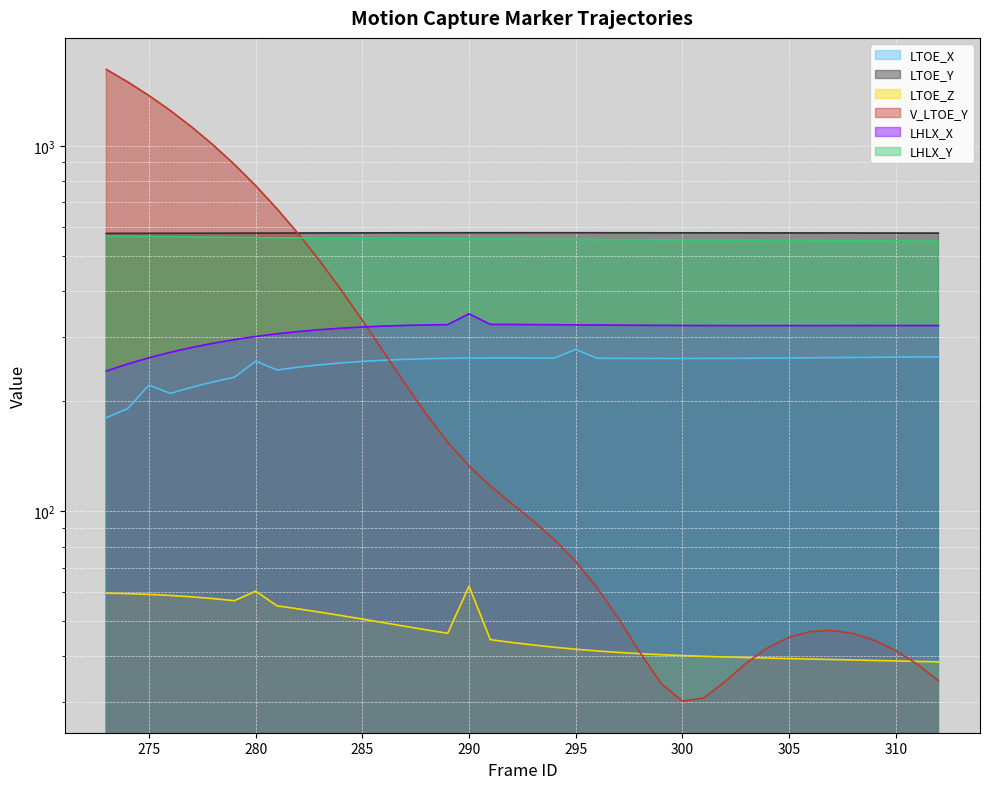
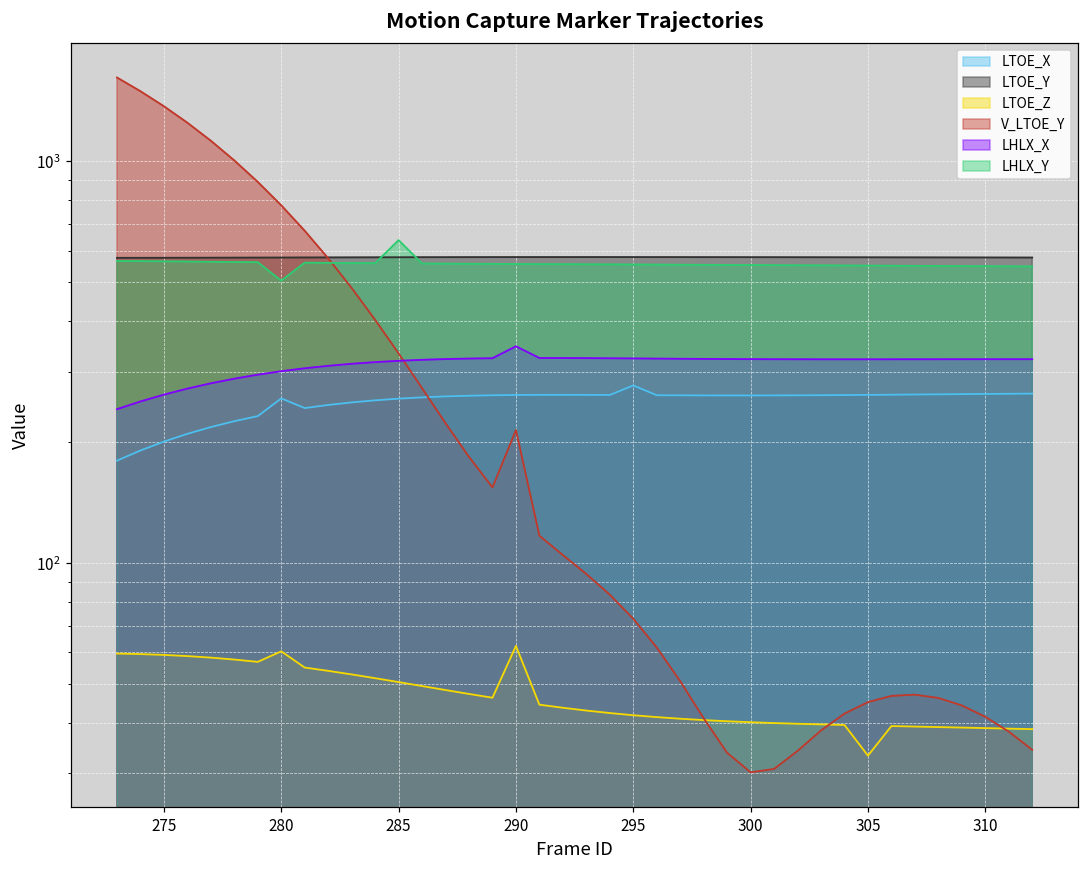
  {
    "LTOE_X": {
-     "275": 220,
+     "275": 200,
      "280": 260,
      "285": 260,
      "290": 260,
      "295": 280,
      "300": 260,
      "305": 260,
      "310": 260
    },
    "LTOE_Y": {
      "275": 580,
      "280": 580,
      "285": 580,
      "290": 580,
      "295": 580,
      "300": 580,
      "305": 580,
      "310": 580
    },
    "LTOE_Z": {
      "275": 59,
      "280": 60,
      "285": 51,
      "290": 62,
      "295": 42,
      "300": 40,
-     "305": 39,
+     "305": 33,
      "310": 39
    },
    "V_LTOE_Y": {
      "275": 1370,
      "280": 780,
      "285": 330,
-     "290": 133,
+     "290": 210,
      "295": 73,
      "300": 30,
      "305": 45,
      "310": 42
    },
    "LHLX_X": {
      "275": 260,
      "280": 300,
      "285": 320,
      "290": 350,
      "295": 320,
      "300": 320,
      "305": 320,
      "310": 320
    },
    "LHLX_Y": {
      "275": 560,
-     "280": 560,
-     "285": 560,
+     "280": 500,
+     "285": 640,
      "290": 560,
      "295": 550,
      "300": 550,
      "305": 550,
      "310": 550
    }
  }
